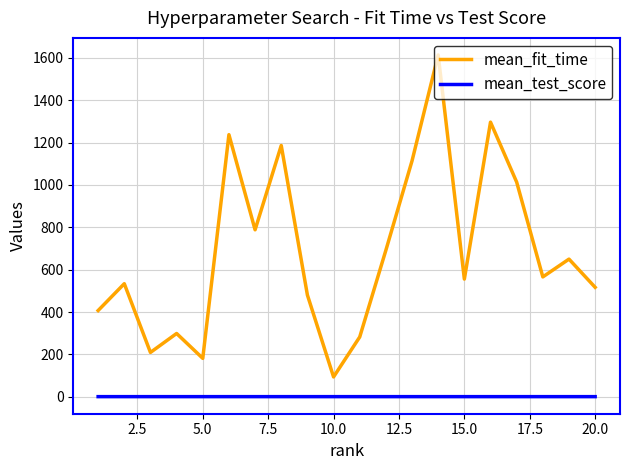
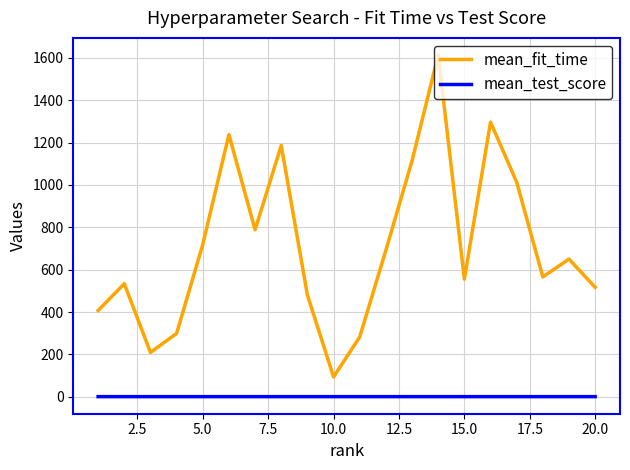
  {
    "mean_fit_time": {
-     "5.0": 180,
+     "5.0": 720,
      "10.0": 90,
      "15.0": 560,
      "20.0": 520
    },
    "mean_test_score": {
      "5.0": 0,
      "10.0": 0,
      "15.0": 0,
      "20.0": 0
    }
  }
